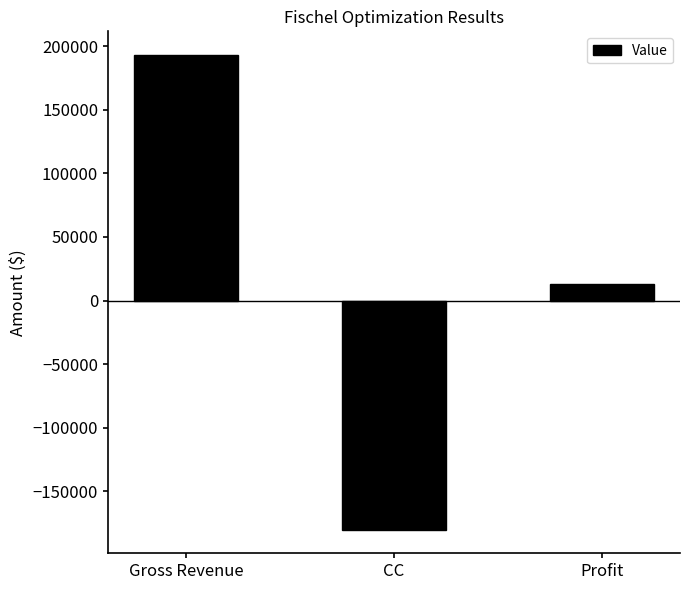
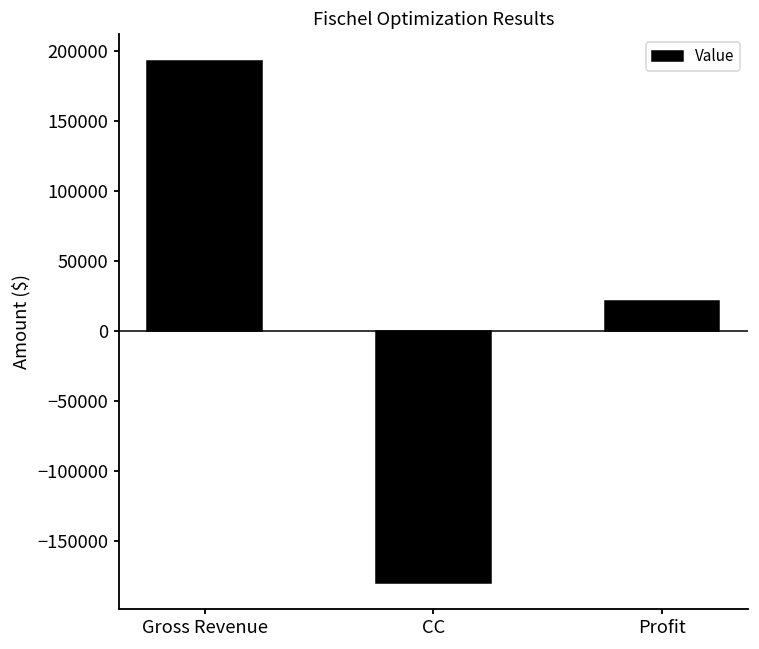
  {
    "Gross Revenue": 193000,
    "CC": -180000,
-   "Profit": 13000
+   "Profit": 21000
  }
